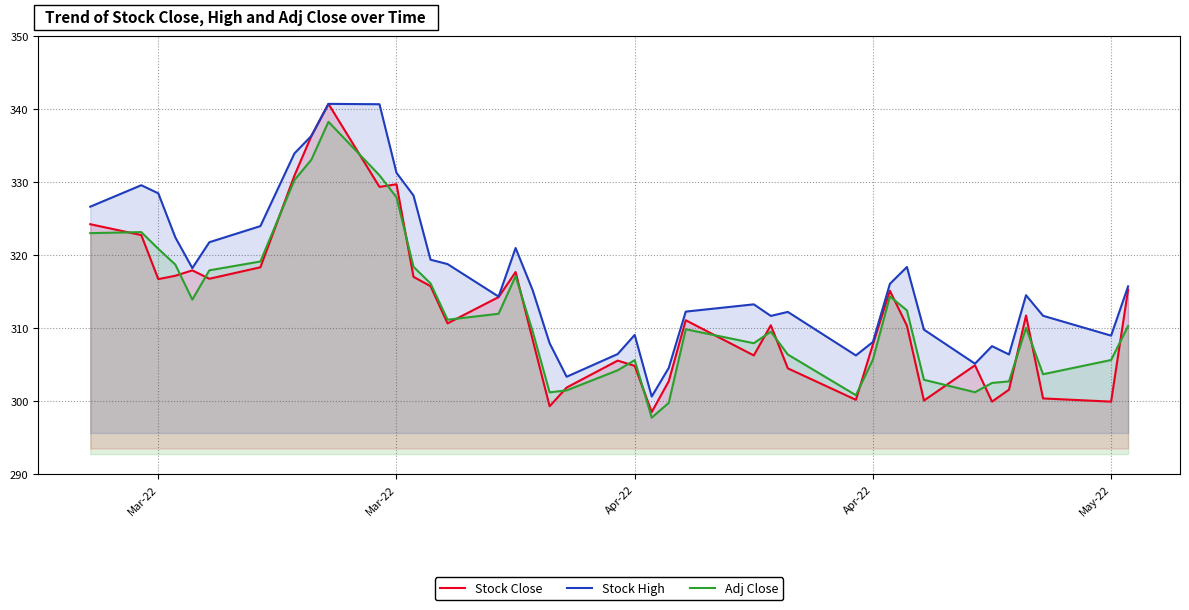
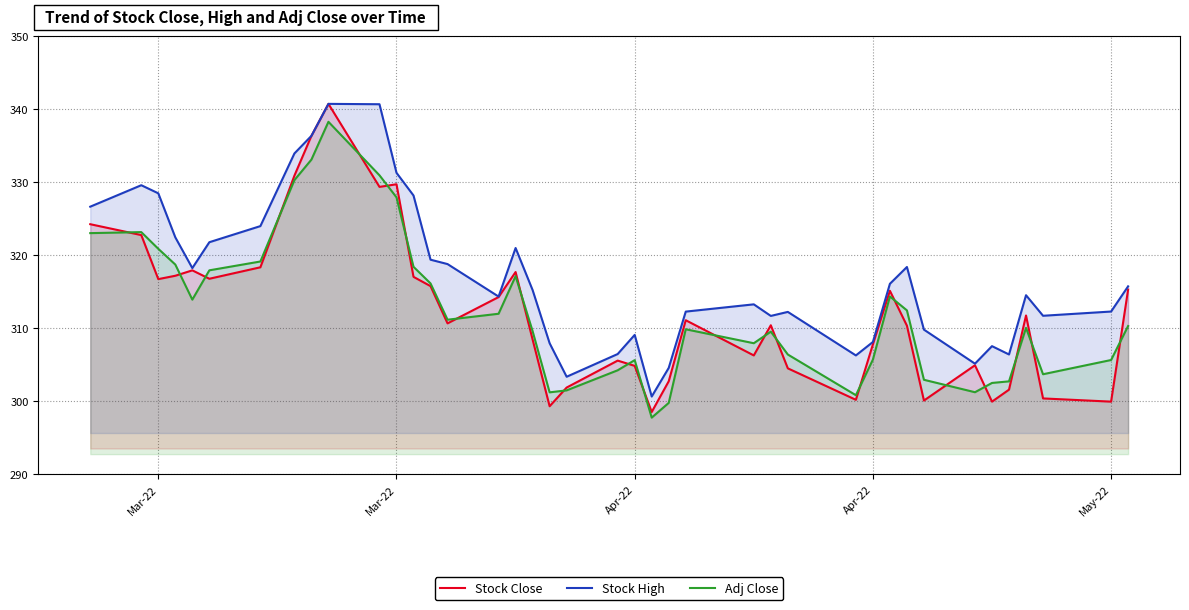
  {
    "Stock Close": {
      "May-22": 300
    },
    "Stock High": {
-     "May-22": 309
+     "May-22": 312
    },
    "Adj Close": {
      "May-22": 306
    }
  }
